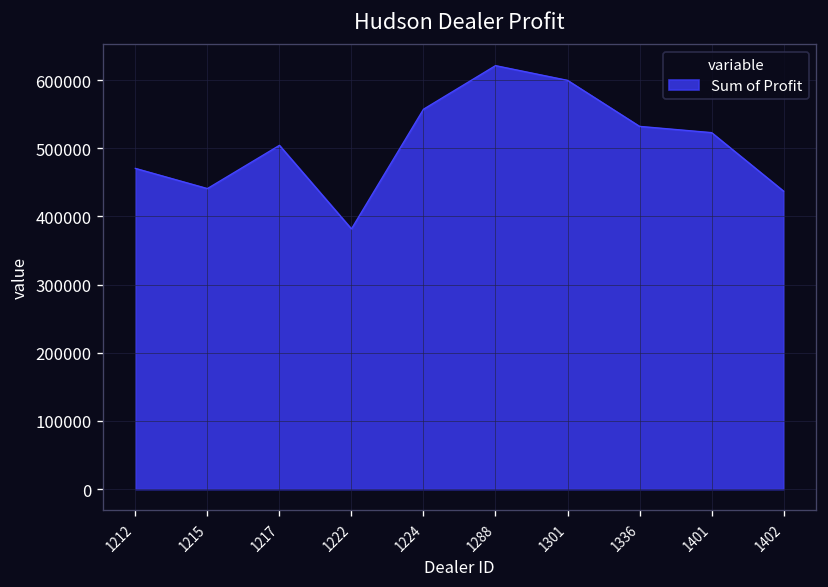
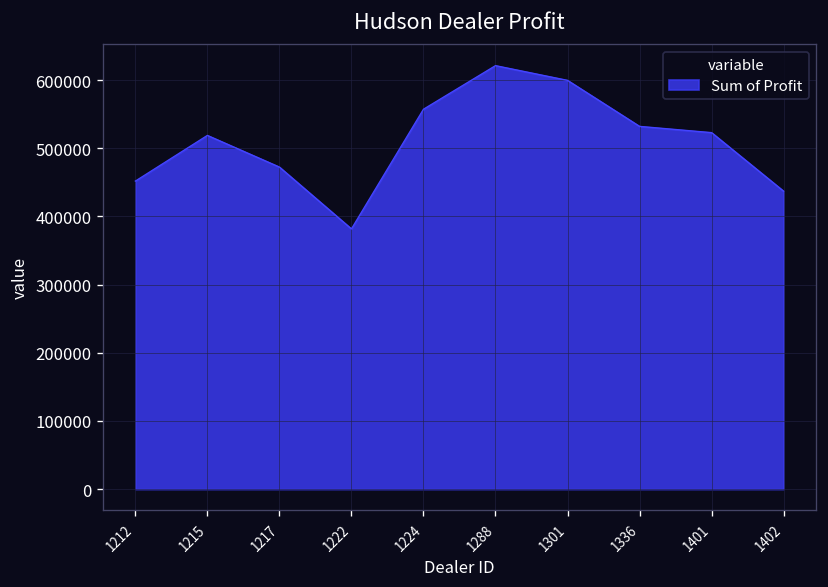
  {
-   "1212": 470000,
-   "1215": 440000,
-   "1217": 500000,
+   "1212": 450000,
+   "1215": 520000,
+   "1217": 470000,
    "1222": 380000,
    "1224": 560000,
    "1288": 620000,
    "1301": 600000,
    "1336": 530000,
    "1401": 520000,
    "1402": 440000
  }
